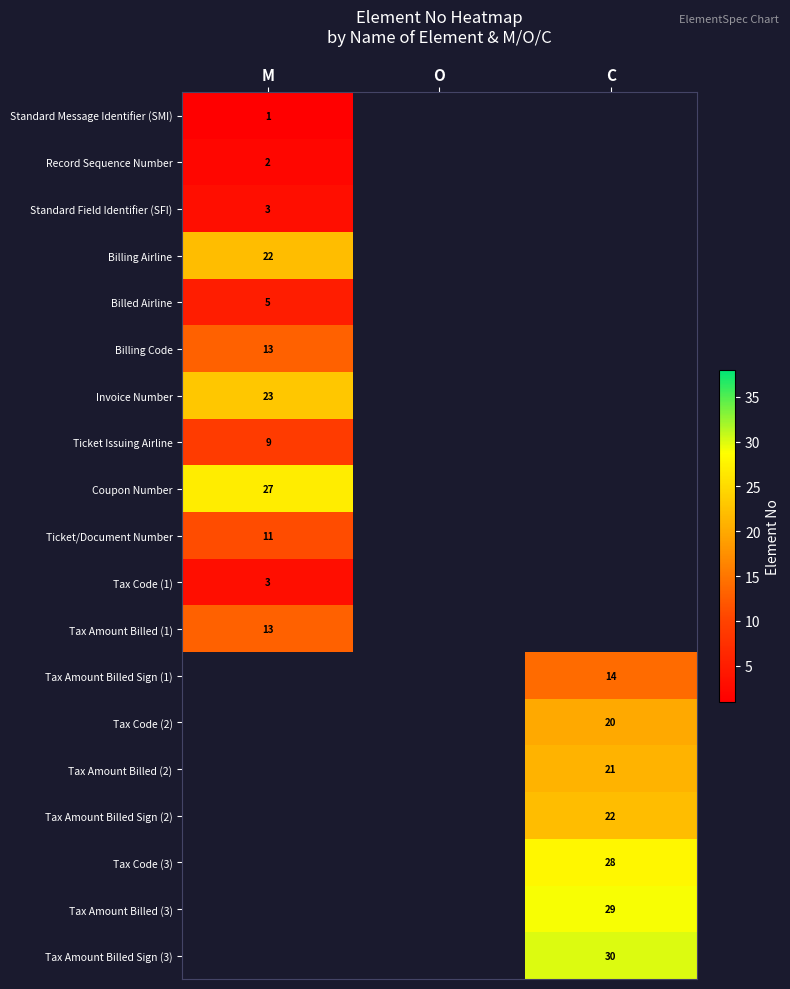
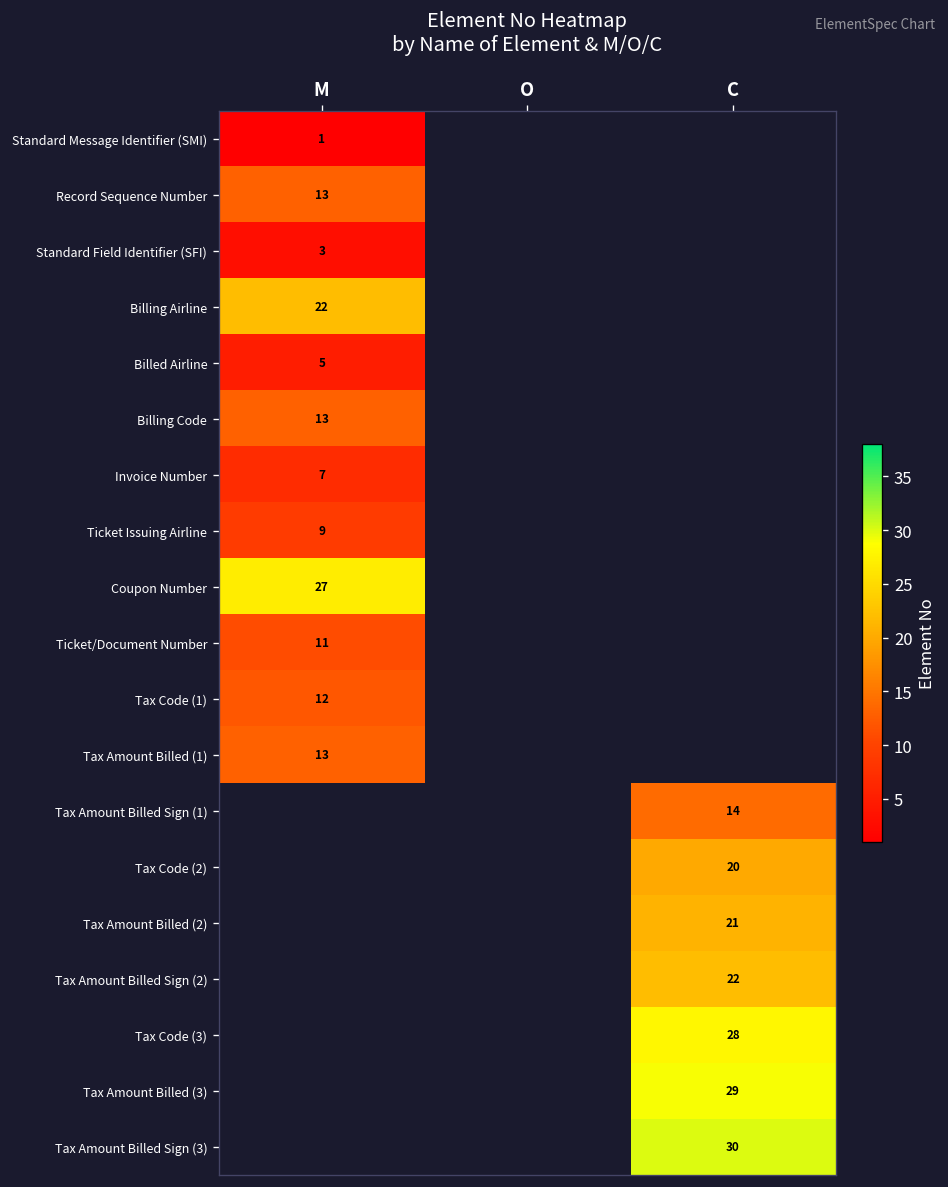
  {
    "Standard Message Identifier (SMI)": {
      "M": 1
    },
    "Record Sequence Number": {
-     "M": 2
+     "M": 13
    },
    "Standard Field Identifier (SFI)": {
      "M": 3
    },
    "Billing Airline": {
      "M": 22
    },
    "Billed Airline": {
      "M": 5
    },
    "Billing Code": {
      "M": 13
    },
    "Invoice Number": {
-     "M": 23
+     "M": 7
    },
    "Ticket Issuing Airline": {
      "M": 9
    },
    "Coupon Number": {
      "M": 27
    },
    "Ticket/Document Number": {
      "M": 11
    },
    "Tax Code (1)": {
-     "M": 3
+     "M": 12
    },
    "Tax Amount Billed (1)": {
      "M": 13
    },
    "Tax Amount Billed Sign (1)": {
      "C": 14
    },
    "Tax Code (2)": {
      "C": 20
    },
    "Tax Amount Billed (2)": {
      "C": 21
    },
    "Tax Amount Billed Sign (2)": {
      "C": 22
    },
    "Tax Code (3)": {
      "C": 28
    },
    "Tax Amount Billed (3)": {
      "C": 29
    },
    "Tax Amount Billed Sign (3)": {
      "C": 30
    }
  }
